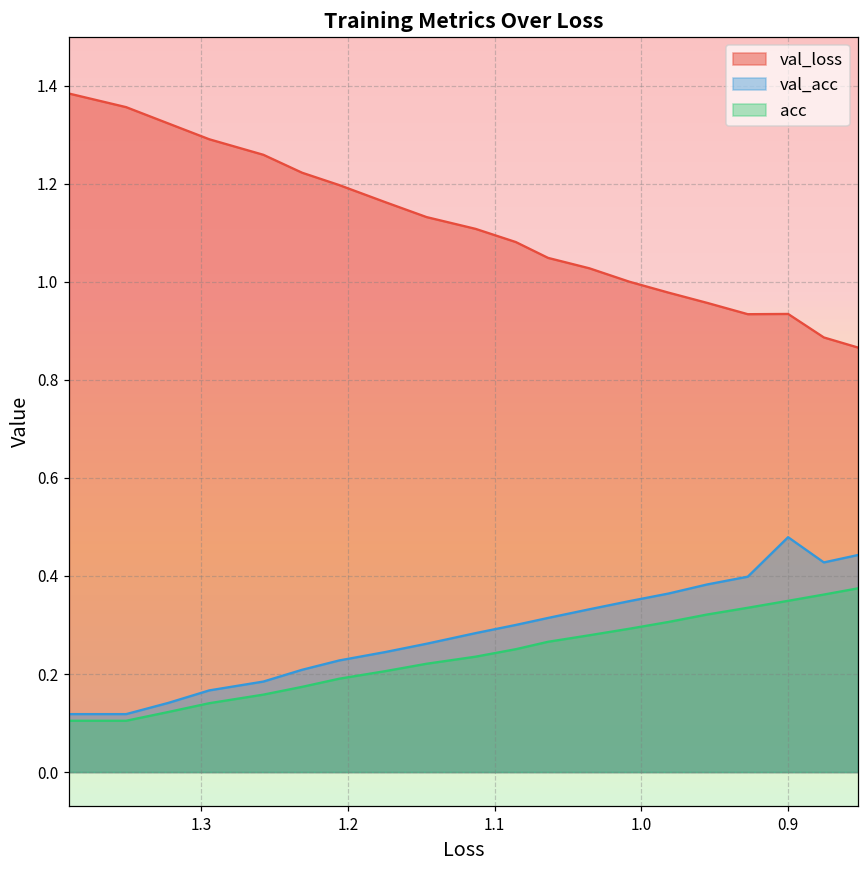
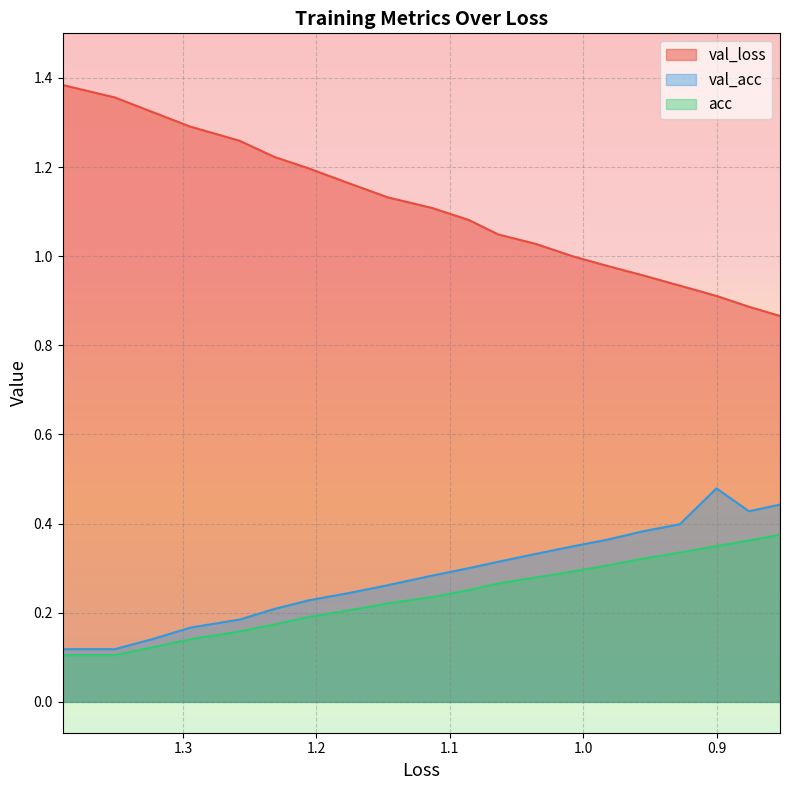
  {
    "val_loss": {
-     "0.9": 0.93
+     "0.9": 0.91
    },
    "val_acc": {
      "0.9": 0.48
    },
    "acc": {
      "0.9": 0.35
    }
  }
